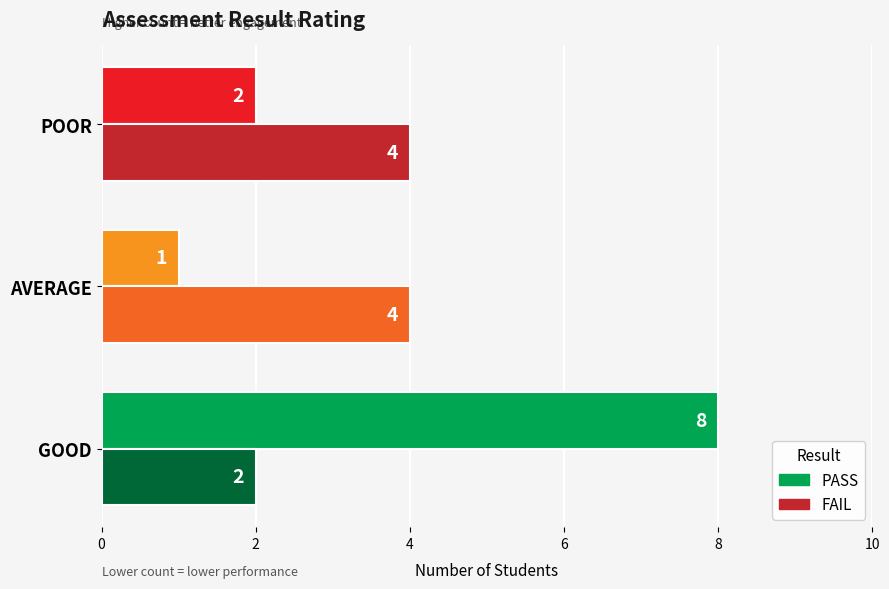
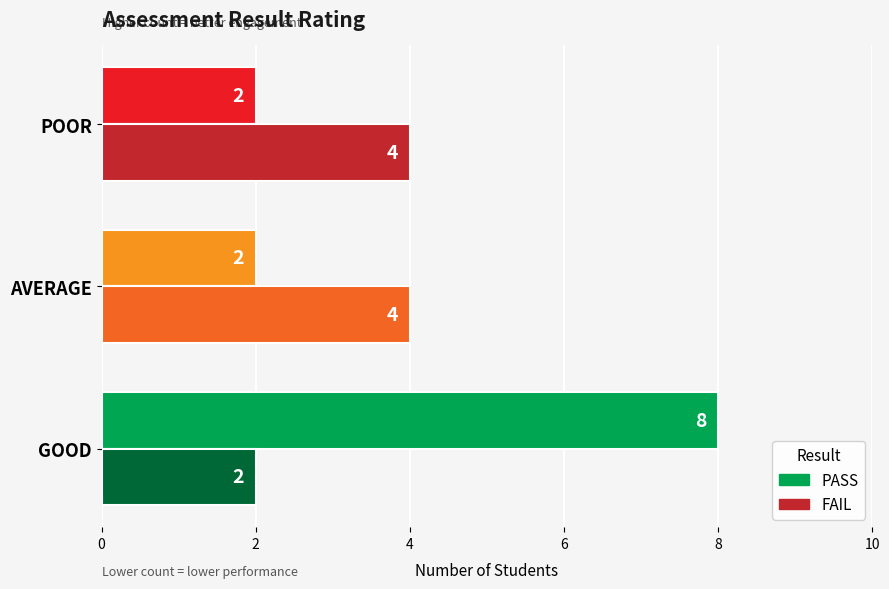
  {
    "PASS": {
      "POOR": 2,
-     "AVERAGE": 1,
+     "AVERAGE": 2,
      "GOOD": 8
    }
  }
